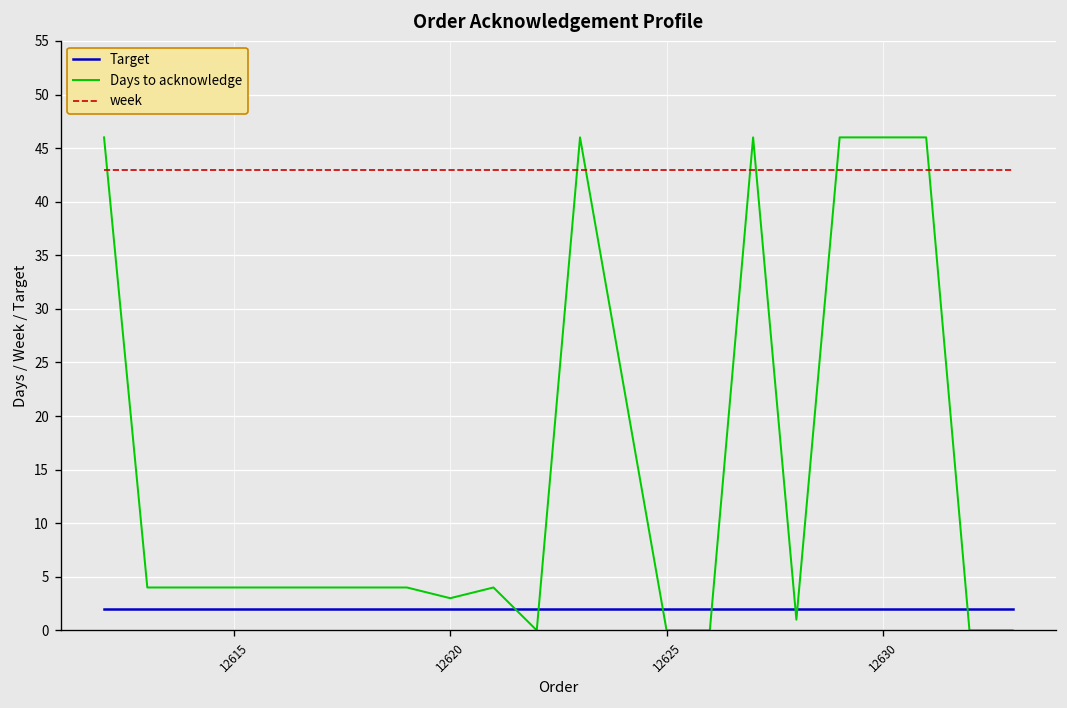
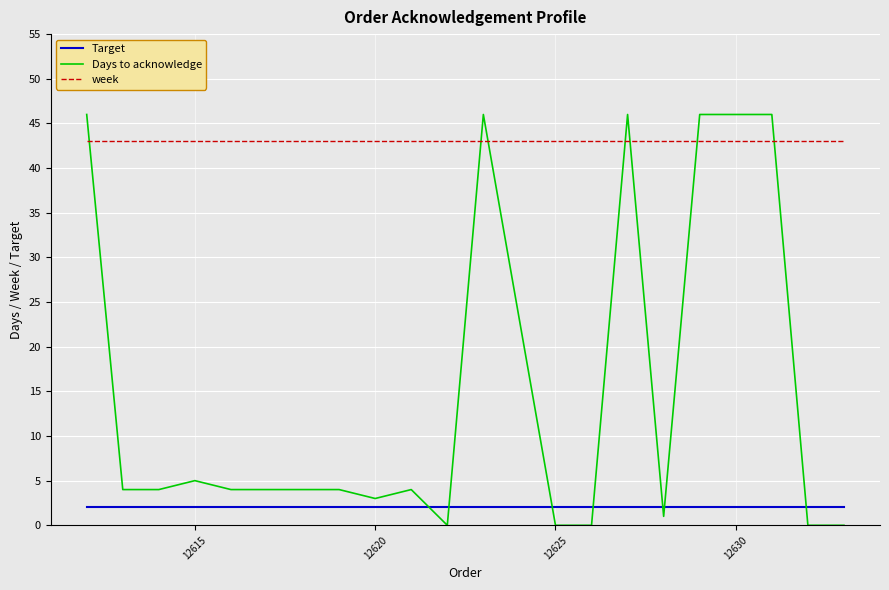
  {
    "Target": {
      "12615": 2,
      "12620": 2,
      "12625": 2
    },
    "Days to acknowledge": {
-     "12615": 4,
+     "12615": 5,
      "12620": 3,
      "12625": 0
    },
    "week": {
      "12615": 43,
      "12620": 43,
      "12625": 43
    }
  }
